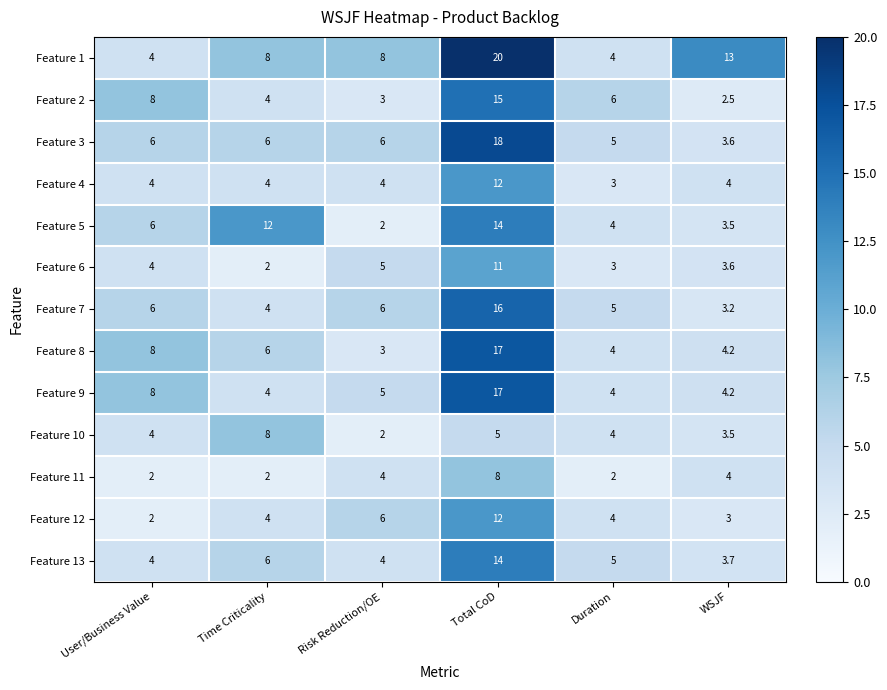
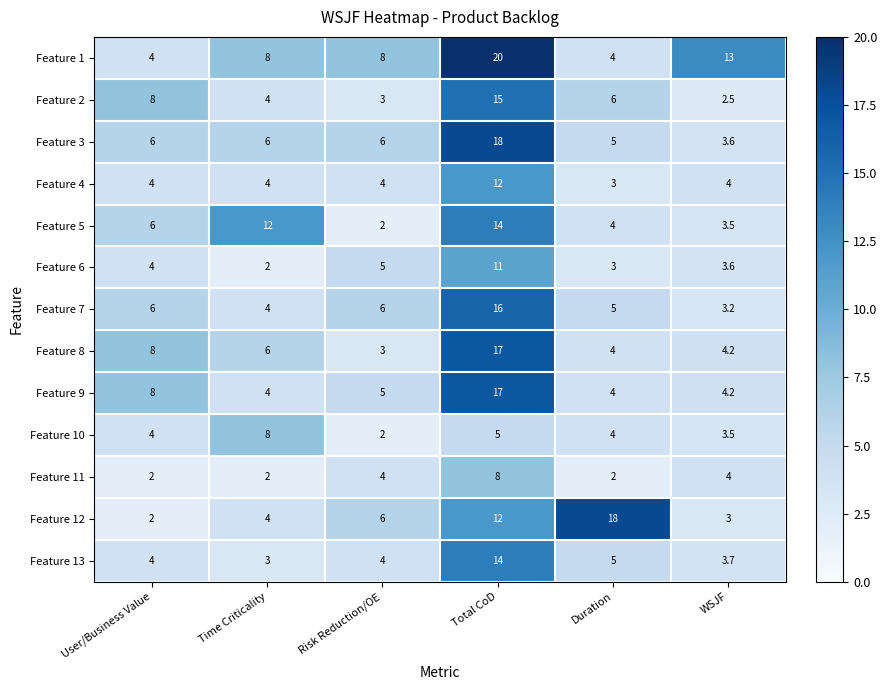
  {
    "Feature 1": {
      "User/Business Value": 4,
      "Time Criticality": 8,
      "Risk Reduction/OE": 8,
      "Total CoD": 20,
      "Duration": 4,
      "WSJF": 13
    },
    "Feature 2": {
      "User/Business Value": 8,
      "Time Criticality": 4,
      "Risk Reduction/OE": 3,
      "Total CoD": 15,
      "Duration": 6,
      "WSJF": 2.5
    },
    "Feature 3": {
      "User/Business Value": 6,
      "Time Criticality": 6,
      "Risk Reduction/OE": 6,
      "Total CoD": 18,
      "Duration": 5,
      "WSJF": 3.6
    },
    "Feature 4": {
      "User/Business Value": 4,
      "Time Criticality": 4,
      "Risk Reduction/OE": 4,
      "Total CoD": 12,
      "Duration": 3,
      "WSJF": 4
    },
    "Feature 5": {
      "User/Business Value": 6,
      "Time Criticality": 12,
      "Risk Reduction/OE": 2,
      "Total CoD": 14,
      "Duration": 4,
      "WSJF": 3.5
    },
    "Feature 6": {
      "User/Business Value": 4,
      "Time Criticality": 2,
      "Risk Reduction/OE": 5,
      "Total CoD": 11,
      "Duration": 3,
      "WSJF": 3.6
    },
    "Feature 7": {
      "User/Business Value": 6,
      "Time Criticality": 4,
      "Risk Reduction/OE": 6,
      "Total CoD": 16,
      "Duration": 5,
      "WSJF": 3.2
    },
    "Feature 8": {
      "User/Business Value": 8,
      "Time Criticality": 6,
      "Risk Reduction/OE": 3,
      "Total CoD": 17,
      "Duration": 4,
      "WSJF": 4.2
    },
    "Feature 9": {
      "User/Business Value": 8,
      "Time Criticality": 4,
      "Risk Reduction/OE": 5,
      "Total CoD": 17,
      "Duration": 4,
      "WSJF": 4.2
    },
    "Feature 10": {
      "User/Business Value": 4,
      "Time Criticality": 8,
      "Risk Reduction/OE": 2,
      "Total CoD": 5,
      "Duration": 4,
      "WSJF": 3.5
    },
    "Feature 11": {
      "User/Business Value": 2,
      "Time Criticality": 2,
      "Risk Reduction/OE": 4,
      "Total CoD": 8,
      "Duration": 2,
      "WSJF": 4
    },
    "Feature 12": {
      "User/Business Value": 2,
      "Time Criticality": 4,
      "Risk Reduction/OE": 6,
      "Total CoD": 12,
-     "Duration": 4,
+     "Duration": 18,
      "WSJF": 3
    },
    "Feature 13": {
      "User/Business Value": 4,
-     "Time Criticality": 6,
+     "Time Criticality": 3,
      "Risk Reduction/OE": 4,
      "Total CoD": 14,
      "Duration": 5,
      "WSJF": 3.7
    }
  }
